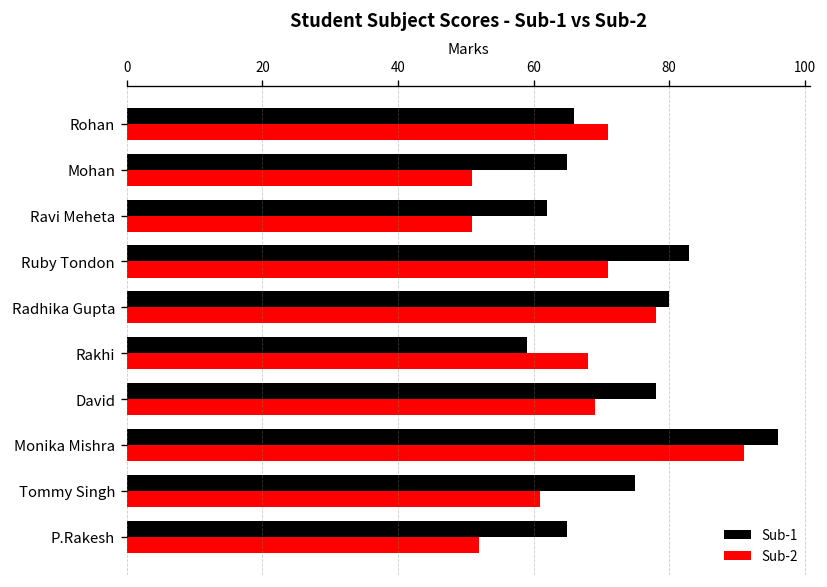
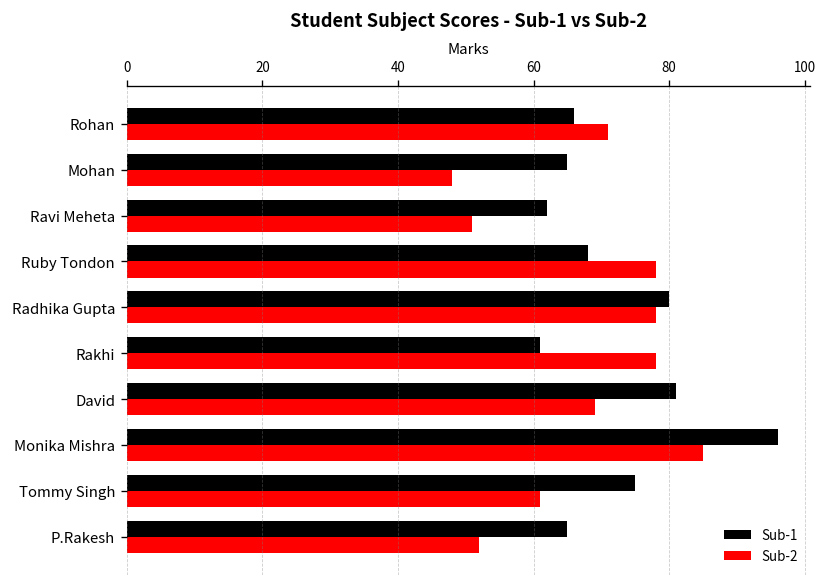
  {
    "Sub-1": {
      "Rohan": 66,
      "Mohan": 65,
      "Ravi Meheta": 62,
-     "Ruby Tondon": 83,
+     "Ruby Tondon": 68,
      "Radhika Gupta": 80,
-     "Rakhi": 59,
-     "David": 78,
+     "Rakhi": 61,
+     "David": 81,
      "Monika Mishra": 96,
      "Tommy Singh": 75,
      "P.Rakesh": 65
    },
    "Sub-2": {
      "Rohan": 71,
-     "Mohan": 51,
+     "Mohan": 48,
      "Ravi Meheta": 51,
-     "Ruby Tondon": 71,
+     "Ruby Tondon": 78,
      "Radhika Gupta": 78,
-     "Rakhi": 68,
+     "Rakhi": 78,
      "David": 69,
-     "Monika Mishra": 91,
+     "Monika Mishra": 85,
      "Tommy Singh": 61,
      "P.Rakesh": 52
    }
  }
